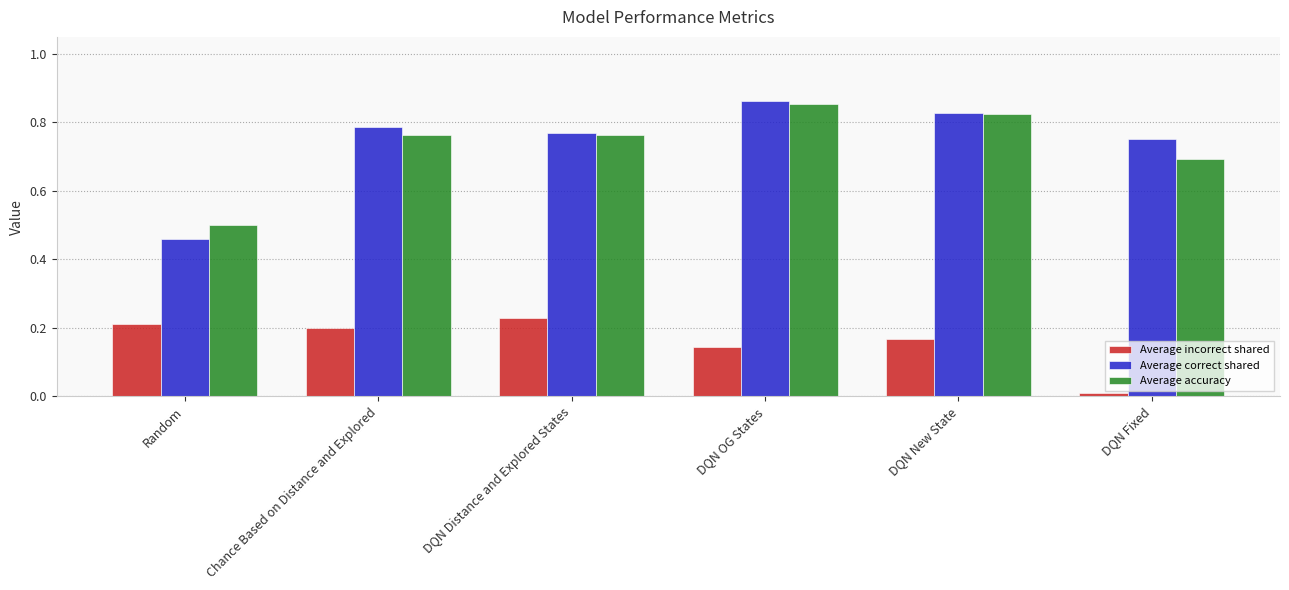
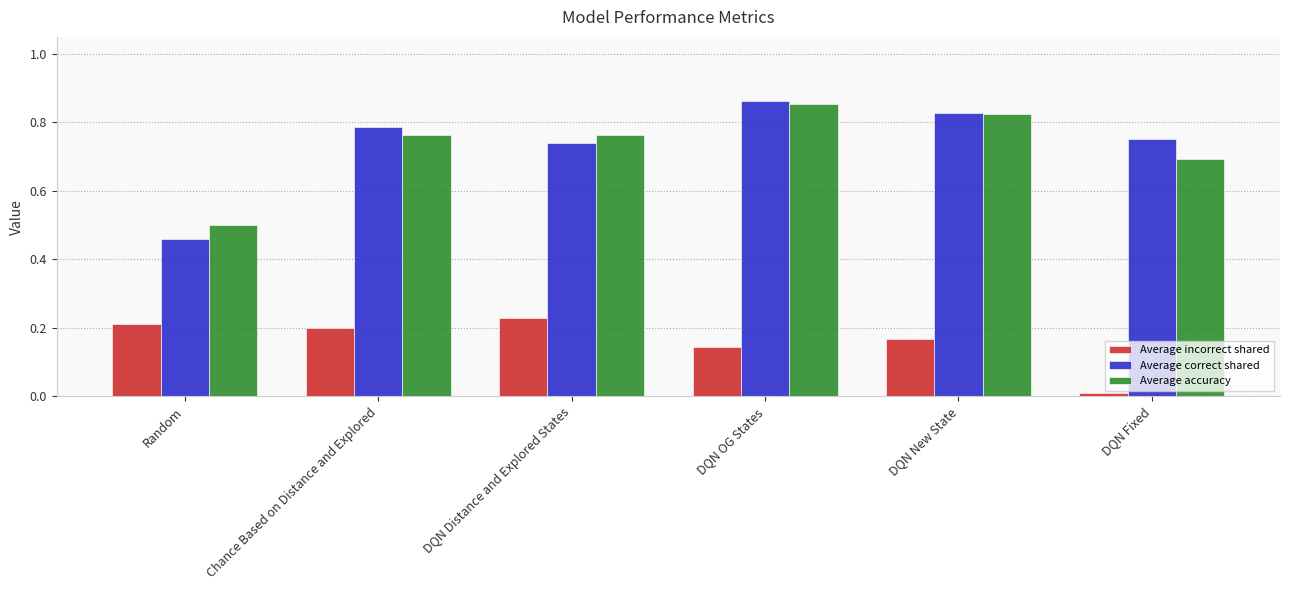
  {
    "Average incorrect shared": {
      "Random": 0.21,
      "Chance Based on Distance and Explored": 0.20,
      "DQN Distance and Explored States": 0.23,
      "DQN OG States": 0.14,
      "DQN New State": 0.17,
      "DQN Fixed": 0.01
    },
    "Average correct shared": {
      "Random": 0.46,
      "Chance Based on Distance and Explored": 0.79,
-     "DQN Distance and Explored States": 0.77,
+     "DQN Distance and Explored States": 0.74,
      "DQN OG States": 0.86,
      "DQN New State": 0.83,
      "DQN Fixed": 0.75
    },
    "Average accuracy": {
      "Random": 0.50,
      "Chance Based on Distance and Explored": 0.76,
      "DQN Distance and Explored States": 0.76,
      "DQN OG States": 0.85,
      "DQN New State": 0.83,
      "DQN Fixed": 0.69
    }
  }
